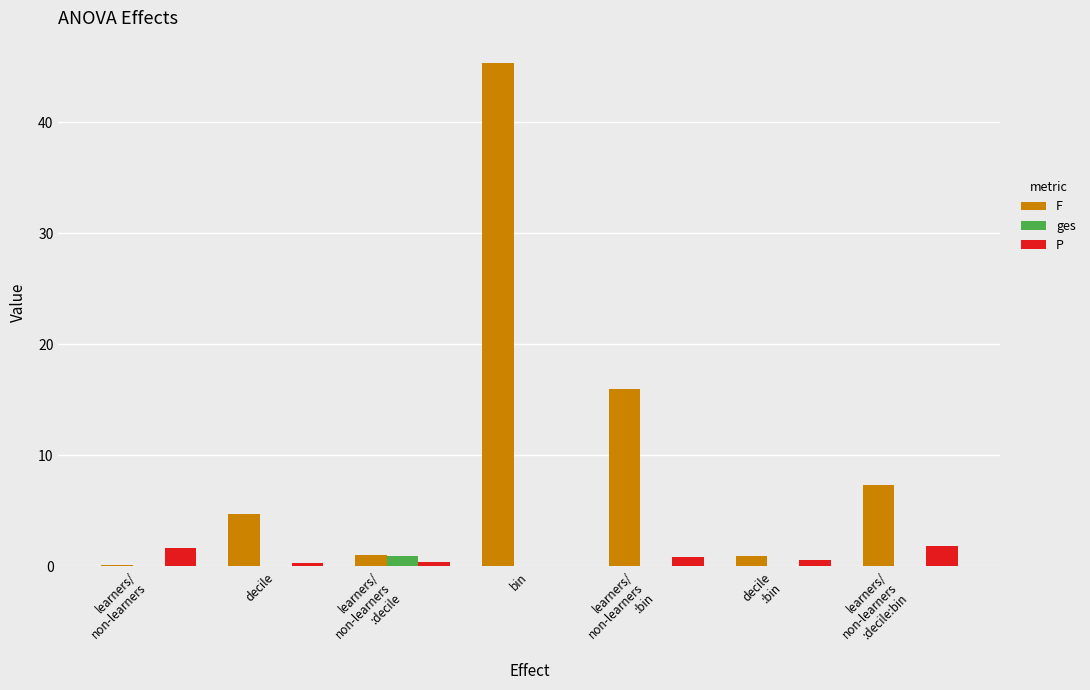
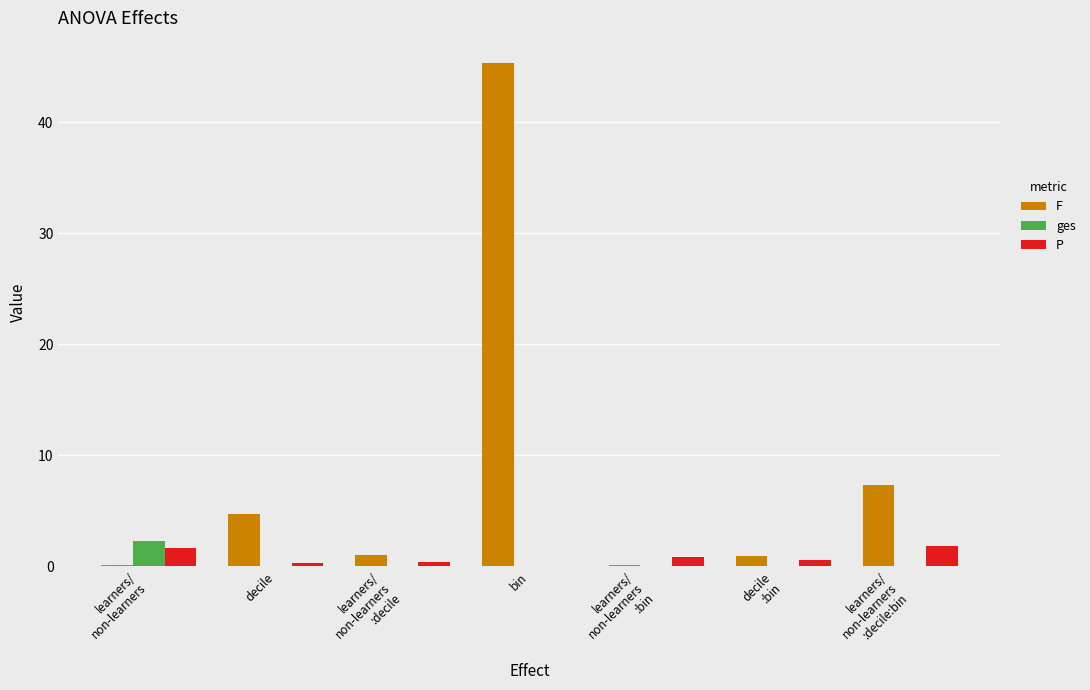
  {
    "F": {
      "decile": 4.7,
      "learners/ non-learners :decile": 1.0,
      "bin": 45.3,
-     "learners/ non-learners :bin": 16.0,
+     "learners/ non-learners :bin": 0.1,
      "decile :bin": 0.9,
      "learners/ non-learners :decile:bin": 7.3
    },
    "ges": {
-     "learners/ non-learners": 0.0,
-     "learners/ non-learners :decile": 0.9
+     "learners/ non-learners": 2.2,
+     "learners/ non-learners :decile": 0.0
    },
    "P": {
      "learners/ non-learners": 1.6,
      "decile": 0.2,
      "learners/ non-learners :decile": 0.4,
      "learners/ non-learners :bin": 0.8,
      "decile :bin": 0.5,
      "learners/ non-learners :decile:bin": 1.8
    }
  }
